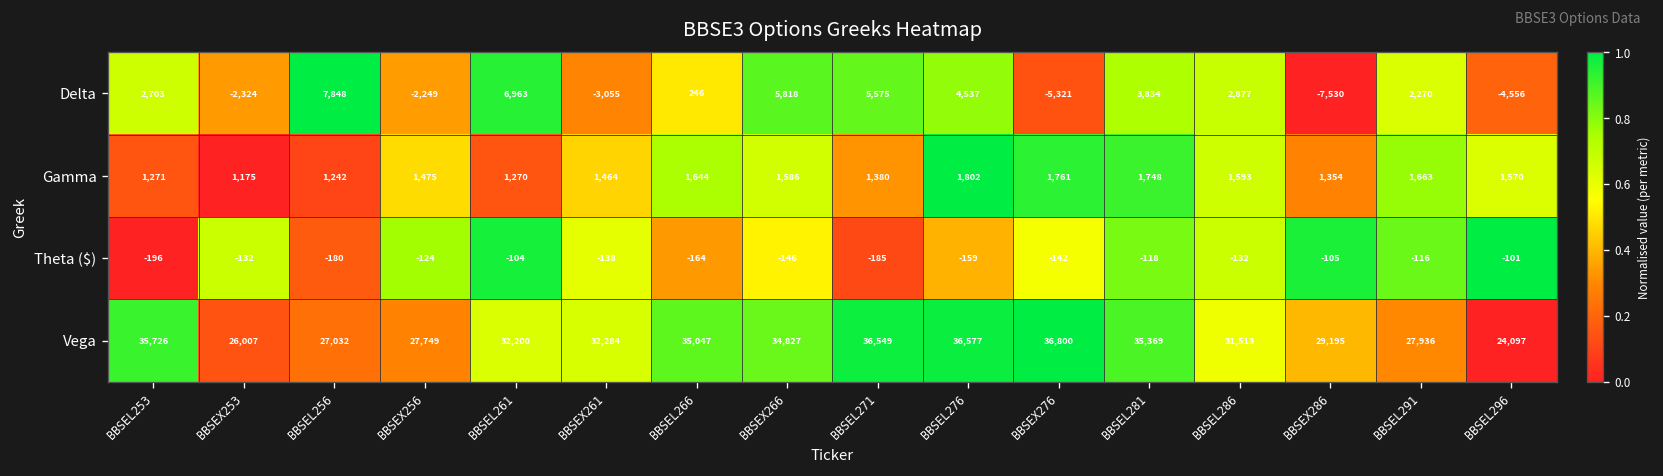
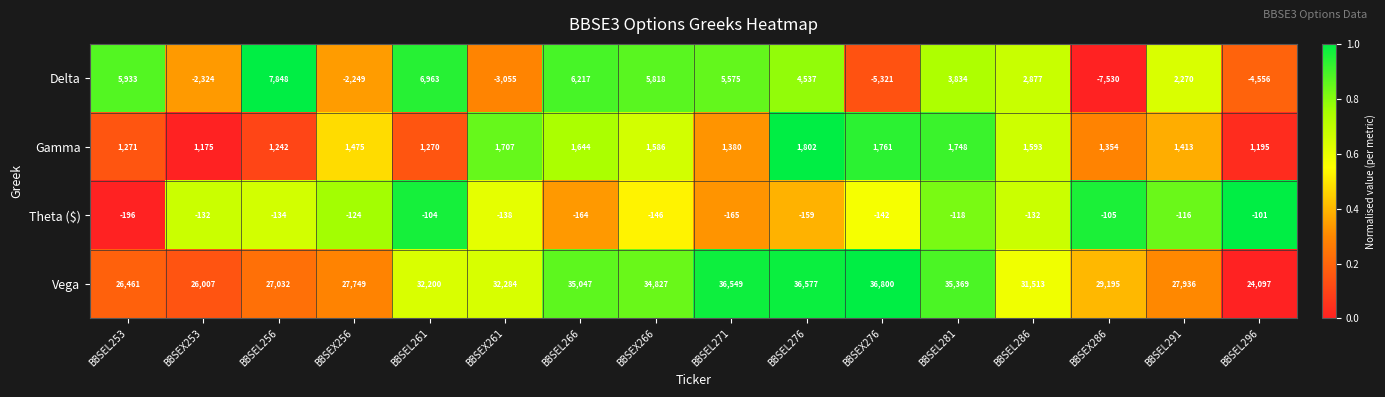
  {
    "Delta": {
-     "BBSEL253": "2,703",
+     "BBSEL253": "5,933",
      "BBSEX253": "-2,324",
      "BBSEL256": "7,848",
      "BBSEX256": "-2,249",
      "BBSEL261": "6,963",
      "BBSEX261": "-3,055",
-     "BBSEL266": "246",
+     "BBSEL266": "6,217",
      "BBSEX266": "5,818",
      "BBSEL271": "5,575",
      "BBSEL276": "4,537",
      "BBSEX276": "-5,321",
      "BBSEL281": "3,834",
      "BBSEL286": "2,877",
      "BBSEX286": "-7,530",
      "BBSEL291": "2,270",
      "BBSEL296": "-4,556"
    },
    "Gamma": {
      "BBSEL253": "1,271",
      "BBSEX253": "1,175",
      "BBSEL256": "1,242",
      "BBSEX256": "1,475",
      "BBSEL261": "1,270",
-     "BBSEX261": "1,464",
+     "BBSEX261": "1,707",
      "BBSEL266": "1,644",
      "BBSEX266": "1,586",
      "BBSEL271": "1,380",
      "BBSEL276": "1,802",
      "BBSEX276": "1,761",
      "BBSEL281": "1,748",
      "BBSEL286": "1,593",
      "BBSEX286": "1,354",
-     "BBSEL291": "1,663",
-     "BBSEL296": "1,570"
+     "BBSEL291": "1,413",
+     "BBSEL296": "1,195"
    },
    "Theta ($)": {
      "BBSEL253": "-196",
      "BBSEX253": "-132",
-     "BBSEL256": "-180",
+     "BBSEL256": "-134",
      "BBSEX256": "-124",
      "BBSEL261": "-104",
      "BBSEX261": "-138",
      "BBSEL266": "-164",
      "BBSEX266": "-146",
-     "BBSEL271": "-185",
+     "BBSEL271": "-165",
      "BBSEL276": "-159",
      "BBSEX276": "-142",
      "BBSEL281": "-118",
      "BBSEL286": "-132",
      "BBSEX286": "-105",
      "BBSEL291": "-116",
      "BBSEL296": "-101"
    },
    "Vega": {
-     "BBSEL253": "35,726",
+     "BBSEL253": "26,461",
      "BBSEX253": "26,007",
      "BBSEL256": "27,032",
      "BBSEX256": "27,749",
      "BBSEL261": "32,200",
      "BBSEX261": "32,284",
      "BBSEL266": "35,047",
      "BBSEX266": "34,827",
      "BBSEL271": "36,549",
      "BBSEL276": "36,577",
      "BBSEX276": "36,800",
      "BBSEL281": "35,369",
      "BBSEL286": "31,513",
      "BBSEX286": "29,195",
      "BBSEL291": "27,936",
      "BBSEL296": "24,097"
    }
  }
